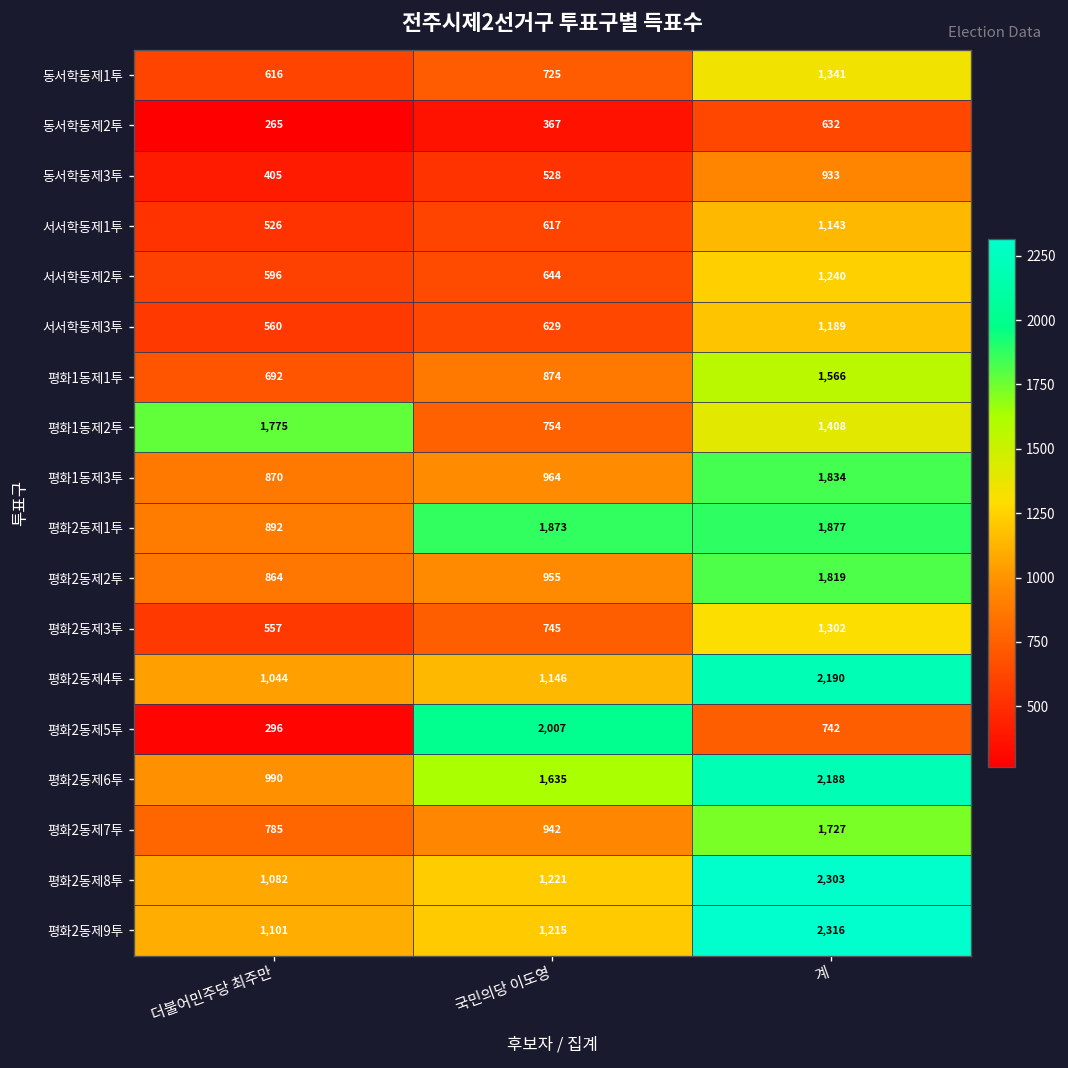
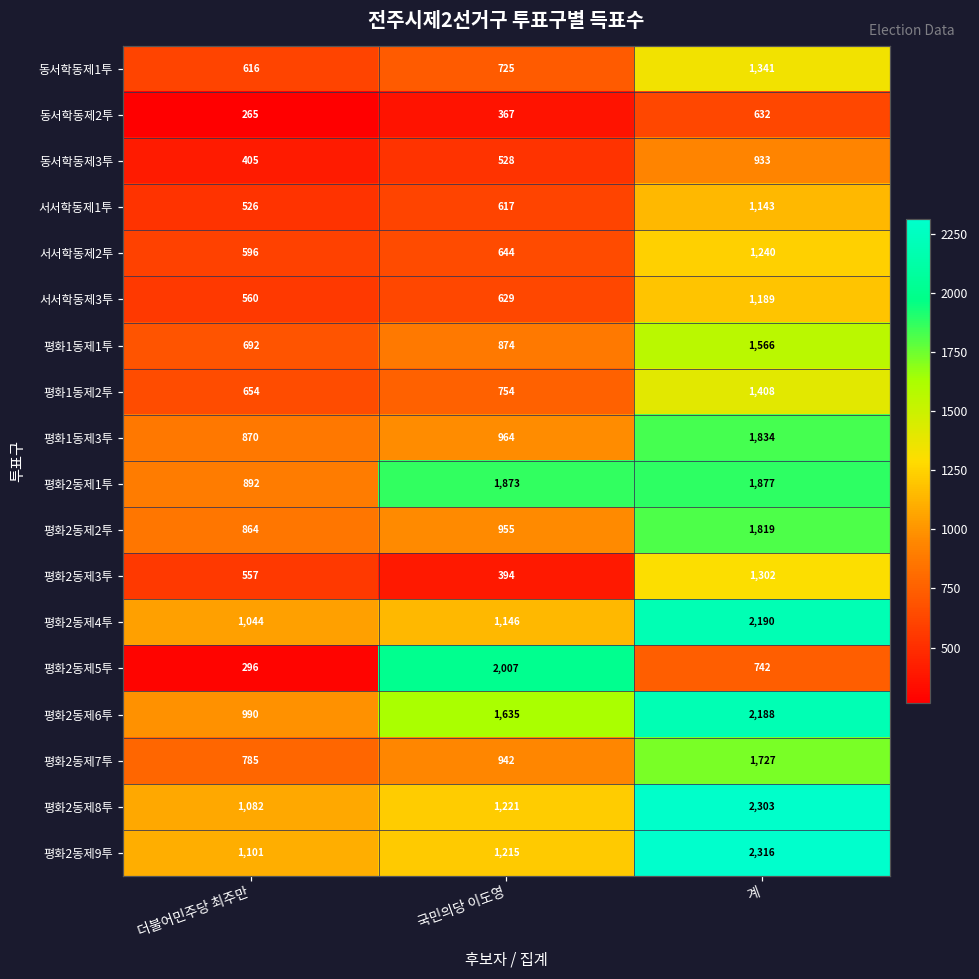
  {
    "동서학동제1투": {
      "더불어민주당 최주만": "616",
      "국민의당 이도영": "725",
      "계": "1,341"
    },
    "동서학동제2투": {
      "더불어민주당 최주만": "265",
      "국민의당 이도영": "367",
      "계": "632"
    },
    "동서학동제3투": {
      "더불어민주당 최주만": "405",
      "국민의당 이도영": "528",
      "계": "933"
    },
    "서서학동제1투": {
      "더불어민주당 최주만": "526",
      "국민의당 이도영": "617",
      "계": "1,143"
    },
    "서서학동제2투": {
      "더불어민주당 최주만": "596",
      "국민의당 이도영": "644",
      "계": "1,240"
    },
    "서서학동제3투": {
      "더불어민주당 최주만": "560",
      "국민의당 이도영": "629",
      "계": "1,189"
    },
    "평화1동제1투": {
      "더불어민주당 최주만": "692",
      "국민의당 이도영": "874",
      "계": "1,566"
    },
    "평화1동제2투": {
-     "더불어민주당 최주만": "1,775",
+     "더불어민주당 최주만": "654",
      "국민의당 이도영": "754",
      "계": "1,408"
    },
    "평화1동제3투": {
      "더불어민주당 최주만": "870",
      "국민의당 이도영": "964",
      "계": "1,834"
    },
    "평화2동제1투": {
      "더불어민주당 최주만": "892",
      "국민의당 이도영": "1,873",
      "계": "1,877"
    },
    "평화2동제2투": {
      "더불어민주당 최주만": "864",
      "국민의당 이도영": "955",
      "계": "1,819"
    },
    "평화2동제3투": {
      "더불어민주당 최주만": "557",
-     "국민의당 이도영": "745",
+     "국민의당 이도영": "394",
      "계": "1,302"
    },
    "평화2동제4투": {
      "더불어민주당 최주만": "1,044",
      "국민의당 이도영": "1,146",
      "계": "2,190"
    },
    "평화2동제5투": {
      "더불어민주당 최주만": "296",
      "국민의당 이도영": "2,007",
      "계": "742"
    },
    "평화2동제6투": {
      "더불어민주당 최주만": "990",
      "국민의당 이도영": "1,635",
      "계": "2,188"
    },
    "평화2동제7투": {
      "더불어민주당 최주만": "785",
      "국민의당 이도영": "942",
      "계": "1,727"
    },
    "평화2동제8투": {
      "더불어민주당 최주만": "1,082",
      "국민의당 이도영": "1,221",
      "계": "2,303"
    },
    "평화2동제9투": {
      "더불어민주당 최주만": "1,101",
      "국민의당 이도영": "1,215",
      "계": "2,316"
    }
  }
